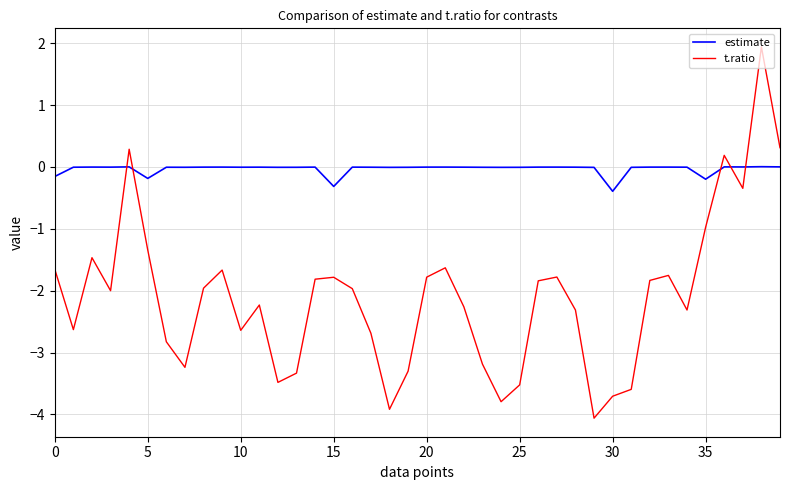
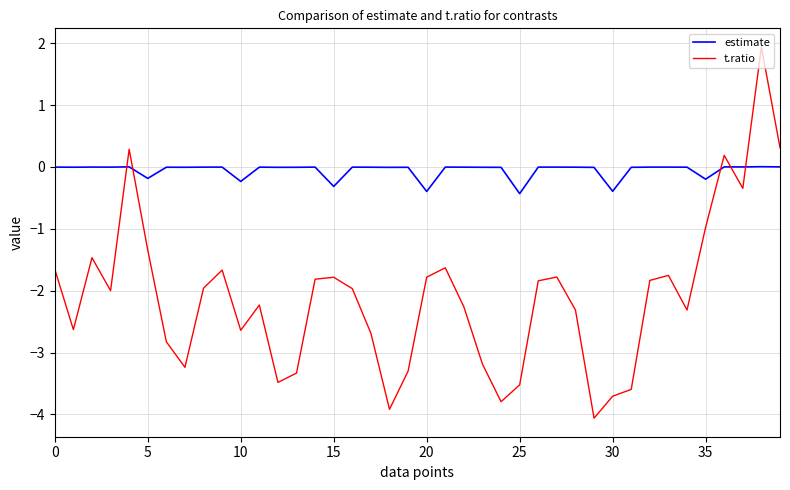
  {
    "estimate": {
-     "0": -0.2,
+     "0": 0.0,
      "5": -0.2,
-     "10": 0.0,
+     "10": -0.2,
      "15": -0.3,
-     "20": 0.0,
-     "25": 0.0,
+     "20": -0.4,
+     "25": -0.4,
      "30": -0.4,
      "35": -0.2
    },
    "t.ratio": {
      "0": -1.7,
      "5": -1.3,
      "10": -2.6,
      "15": -1.8,
      "20": -1.8,
      "25": -3.5,
      "30": -3.7,
      "35": -1.0
    }
  }
